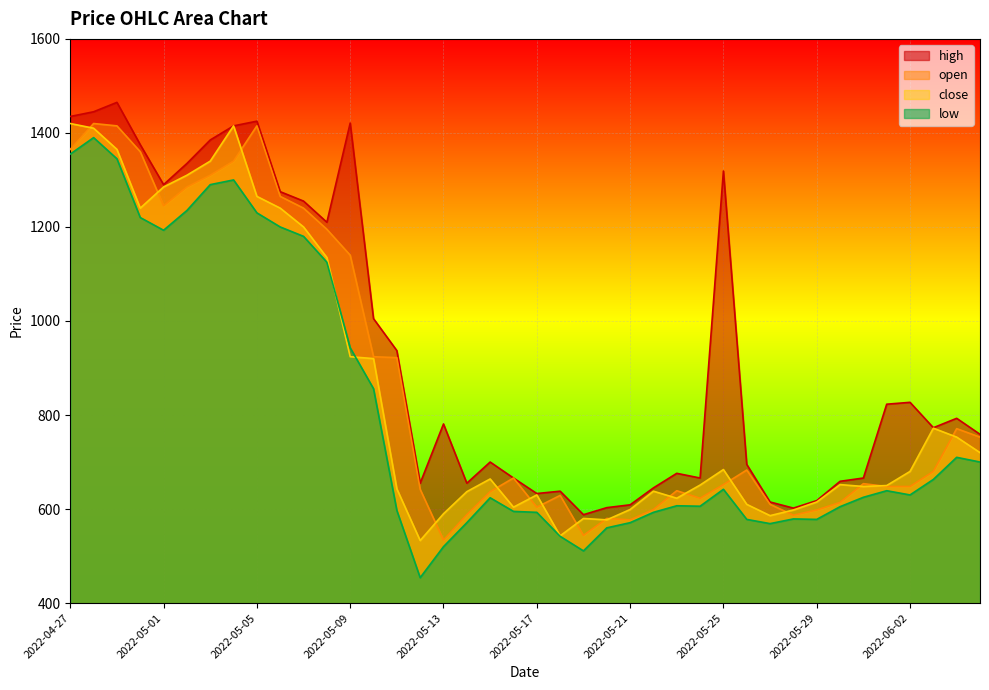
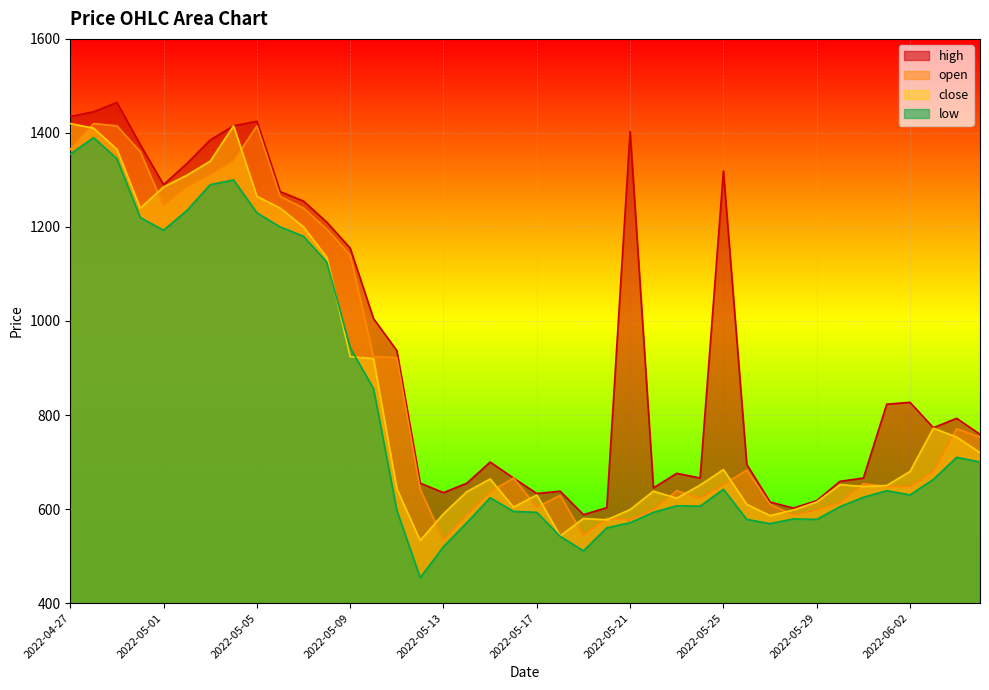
  {
    "high": {
      "2022-04-27": 1440,
      "2022-05-05": 1430,
-     "2022-05-09": 1420,
-     "2022-05-13": 780,
-     "2022-05-21": 610,
+     "2022-05-09": 1160,
+     "2022-05-13": 640,
+     "2022-05-21": 1400,
      "2022-05-25": 1320,
      "2022-06-02": 830
    },
    "low": {
      "2022-04-27": 1360,
      "2022-05-01": 1190,
      "2022-05-05": 1230,
      "2022-05-09": 940,
      "2022-05-13": 520,
      "2022-05-17": 590,
      "2022-05-21": 570,
      "2022-05-25": 640,
      "2022-05-29": 580,
      "2022-06-02": 630
    }
  }
